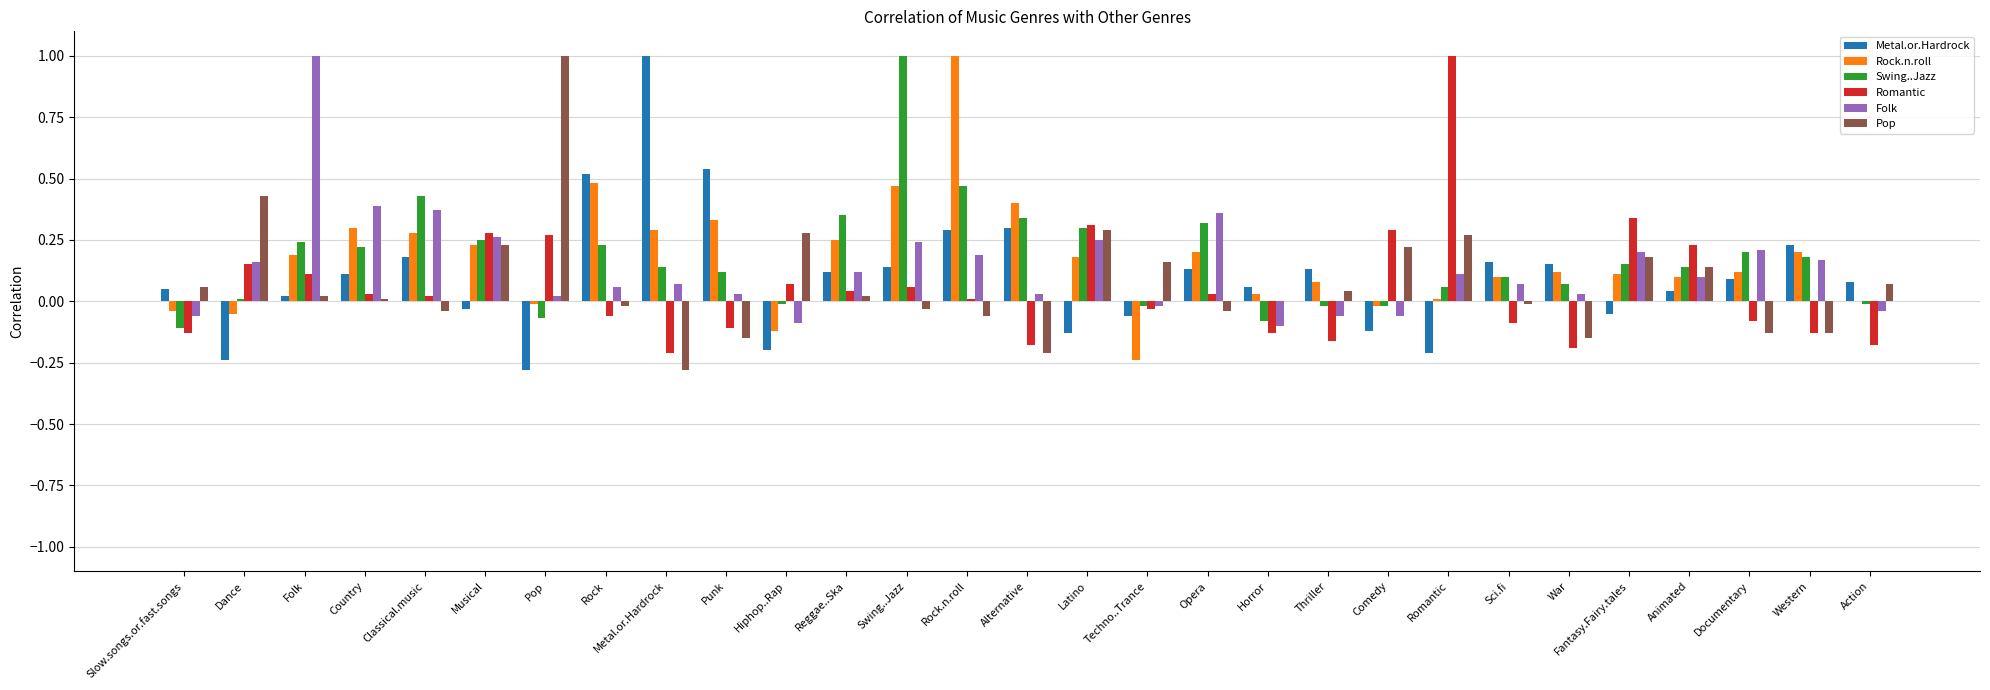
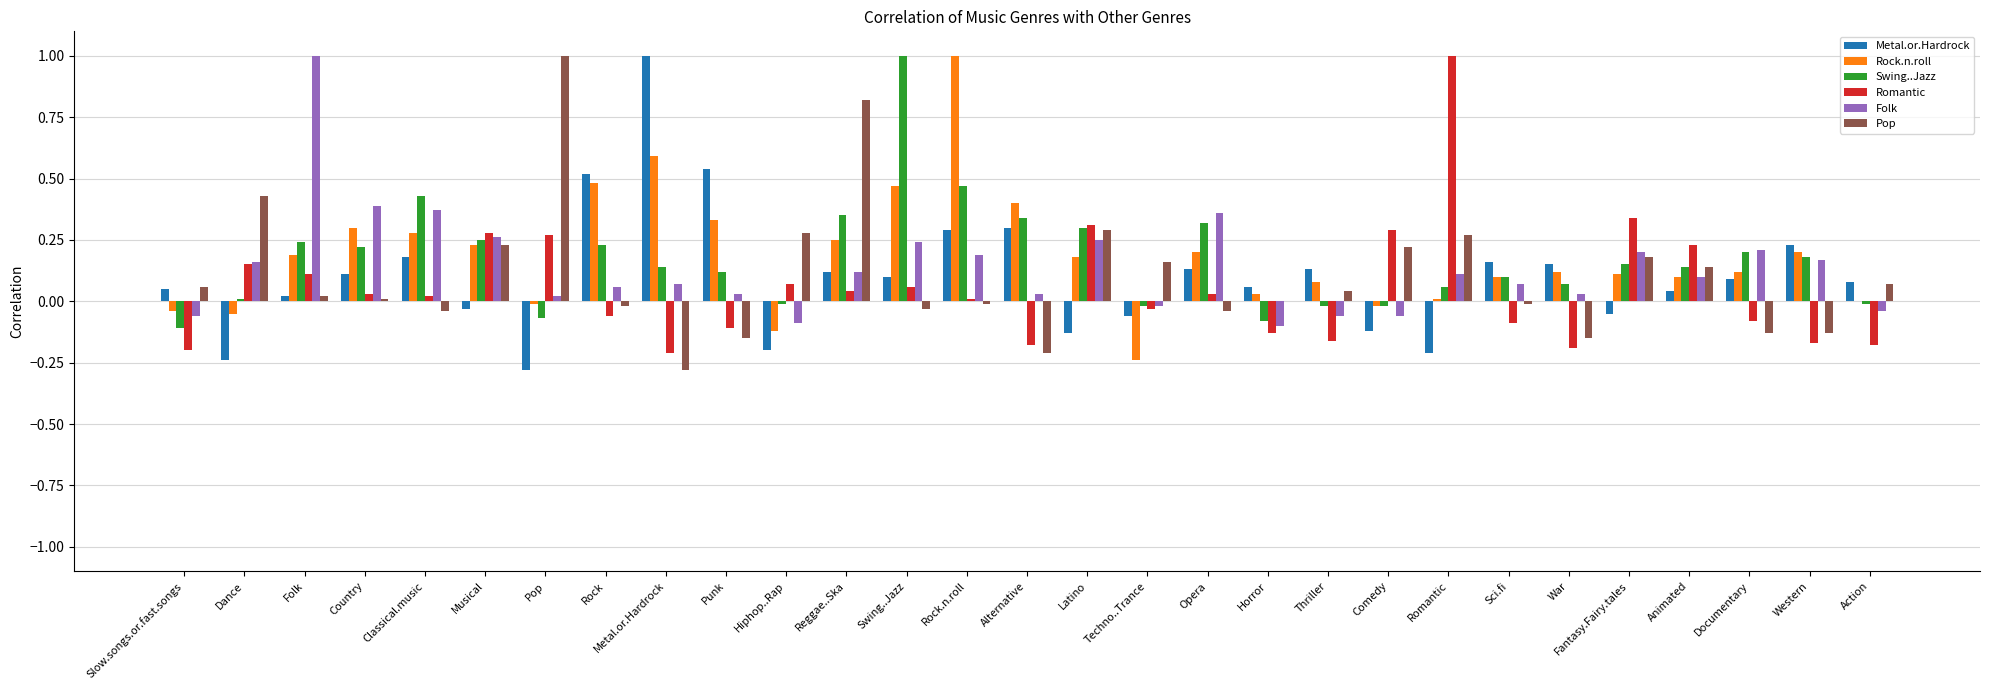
  {
    "Metal.or.Hardrock": {
      "Slow.songs.or.fast.songs": 0.05,
      "Dance": -0.24,
      "Folk": 0.02,
      "Country": 0.11,
      "Classical.music": 0.18,
      "Musical": -0.03,
      "Pop": -0.28,
      "Rock": 0.52,
      "Metal.or.Hardrock": 1.00,
      "Punk": 0.54,
      "Hiphop..Rap": -0.20,
      "Reggae..Ska": 0.12,
-     "Swing..Jazz": 0.14,
+     "Swing..Jazz": 0.10,
      "Rock.n.roll": 0.29,
      "Alternative": 0.30,
      "Latino": -0.13,
      "Techno..Trance": -0.06,
      "Opera": 0.13,
      "Horror": 0.06,
      "Thriller": 0.13,
      "Comedy": -0.12,
      "Romantic": -0.21,
      "Sci.fi": 0.16,
      "War": 0.15,
      "Fantasy.Fairy.tales": -0.05,
      "Animated": 0.04,
      "Documentary": 0.09,
      "Western": 0.23,
      "Action": 0.08
    },
    "Rock.n.roll": {
      "Slow.songs.or.fast.songs": -0.04,
      "Dance": -0.05,
      "Folk": 0.19,
      "Country": 0.30,
      "Classical.music": 0.28,
      "Musical": 0.23,
      "Rock": 0.48,
-     "Metal.or.Hardrock": 0.29,
+     "Metal.or.Hardrock": 0.59,
      "Punk": 0.33,
      "Hiphop..Rap": -0.12,
      "Reggae..Ska": 0.25,
      "Swing..Jazz": 0.47,
      "Rock.n.roll": 1.00,
      "Alternative": 0.40,
      "Latino": 0.18,
      "Techno..Trance": -0.24,
      "Opera": 0.20,
      "Horror": 0.03,
      "Thriller": 0.08,
      "Comedy": -0.02,
      "Sci.fi": 0.10,
      "War": 0.12,
      "Fantasy.Fairy.tales": 0.11,
      "Animated": 0.10,
      "Documentary": 0.12,
      "Western": 0.20,
      "Action": 0.00
    },
    "Swing..Jazz": {
      "Slow.songs.or.fast.songs": -0.11,
      "Folk": 0.24,
      "Country": 0.22,
      "Classical.music": 0.43,
      "Musical": 0.25,
      "Pop": -0.07,
      "Rock": 0.23,
      "Metal.or.Hardrock": 0.14,
      "Punk": 0.12,
      "Reggae..Ska": 0.35,
      "Swing..Jazz": 1.00,
      "Rock.n.roll": 0.47,
      "Alternative": 0.34,
      "Latino": 0.30,
      "Techno..Trance": -0.02,
      "Opera": 0.32,
      "Horror": -0.08,
      "Thriller": -0.02,
      "Comedy": -0.02,
      "Romantic": 0.06,
      "Sci.fi": 0.10,
      "War": 0.07,
      "Fantasy.Fairy.tales": 0.15,
      "Animated": 0.14,
      "Documentary": 0.20,
      "Western": 0.18
    },
    "Romantic": {
-     "Slow.songs.or.fast.songs": -0.13,
+     "Slow.songs.or.fast.songs": -0.20,
      "Dance": 0.15,
      "Folk": 0.11,
      "Country": 0.03,
      "Classical.music": 0.02,
      "Musical": 0.28,
      "Pop": 0.27,
      "Rock": -0.06,
      "Metal.or.Hardrock": -0.21,
      "Punk": -0.11,
      "Hiphop..Rap": 0.07,
      "Reggae..Ska": 0.04,
      "Swing..Jazz": 0.06,
      "Alternative": -0.18,
      "Latino": 0.31,
      "Techno..Trance": -0.03,
      "Opera": 0.03,
      "Horror": -0.13,
      "Thriller": -0.16,
      "Comedy": 0.29,
      "Romantic": 1.00,
      "Sci.fi": -0.09,
      "War": -0.19,
      "Fantasy.Fairy.tales": 0.34,
      "Animated": 0.23,
      "Documentary": -0.08,
-     "Western": -0.13,
+     "Western": -0.17,
      "Action": -0.18
    },
    "Folk": {
      "Slow.songs.or.fast.songs": -0.06,
      "Dance": 0.16,
      "Folk": 1.00,
      "Country": 0.39,
      "Classical.music": 0.37,
      "Musical": 0.26,
      "Pop": 0.02,
      "Rock": 0.06,
      "Metal.or.Hardrock": 0.07,
      "Punk": 0.03,
      "Hiphop..Rap": -0.09,
      "Reggae..Ska": 0.12,
      "Swing..Jazz": 0.24,
      "Rock.n.roll": 0.19,
      "Alternative": 0.03,
      "Latino": 0.25,
      "Techno..Trance": -0.02,
      "Opera": 0.36,
      "Horror": -0.10,
      "Thriller": -0.06,
      "Comedy": -0.06,
      "Romantic": 0.11,
      "Sci.fi": 0.07,
      "War": 0.03,
      "Fantasy.Fairy.tales": 0.20,
      "Animated": 0.10,
      "Documentary": 0.21,
      "Western": 0.17,
      "Action": -0.04
    },
    "Pop": {
      "Slow.songs.or.fast.songs": 0.06,
      "Dance": 0.43,
      "Folk": 0.02,
      "Classical.music": -0.04,
      "Musical": 0.23,
      "Pop": 1.00,
      "Rock": -0.02,
      "Metal.or.Hardrock": -0.28,
      "Punk": -0.15,
      "Hiphop..Rap": 0.28,
-     "Reggae..Ska": 0.02,
+     "Reggae..Ska": 0.82,
      "Swing..Jazz": -0.03,
-     "Rock.n.roll": -0.06,
+     "Rock.n.roll": -0.01,
      "Alternative": -0.21,
      "Latino": 0.29,
      "Techno..Trance": 0.16,
      "Opera": -0.04,
      "Horror": 0.00,
      "Thriller": 0.04,
      "Comedy": 0.22,
      "Romantic": 0.27,
      "War": -0.15,
      "Fantasy.Fairy.tales": 0.18,
      "Animated": 0.14,
      "Documentary": -0.13,
      "Western": -0.13,
      "Action": 0.07
    }
  }
